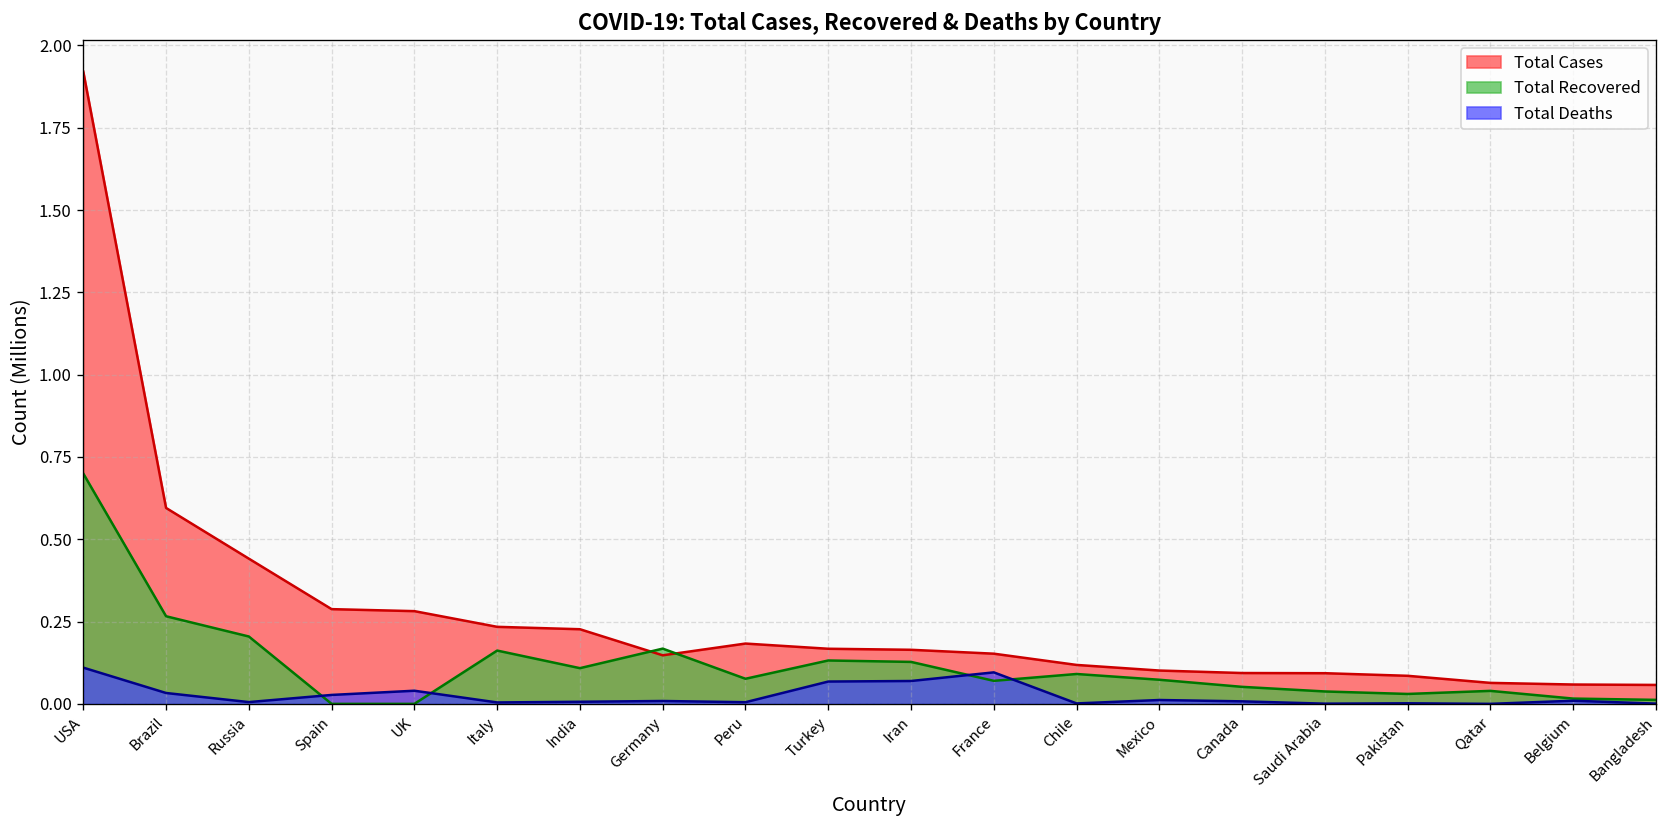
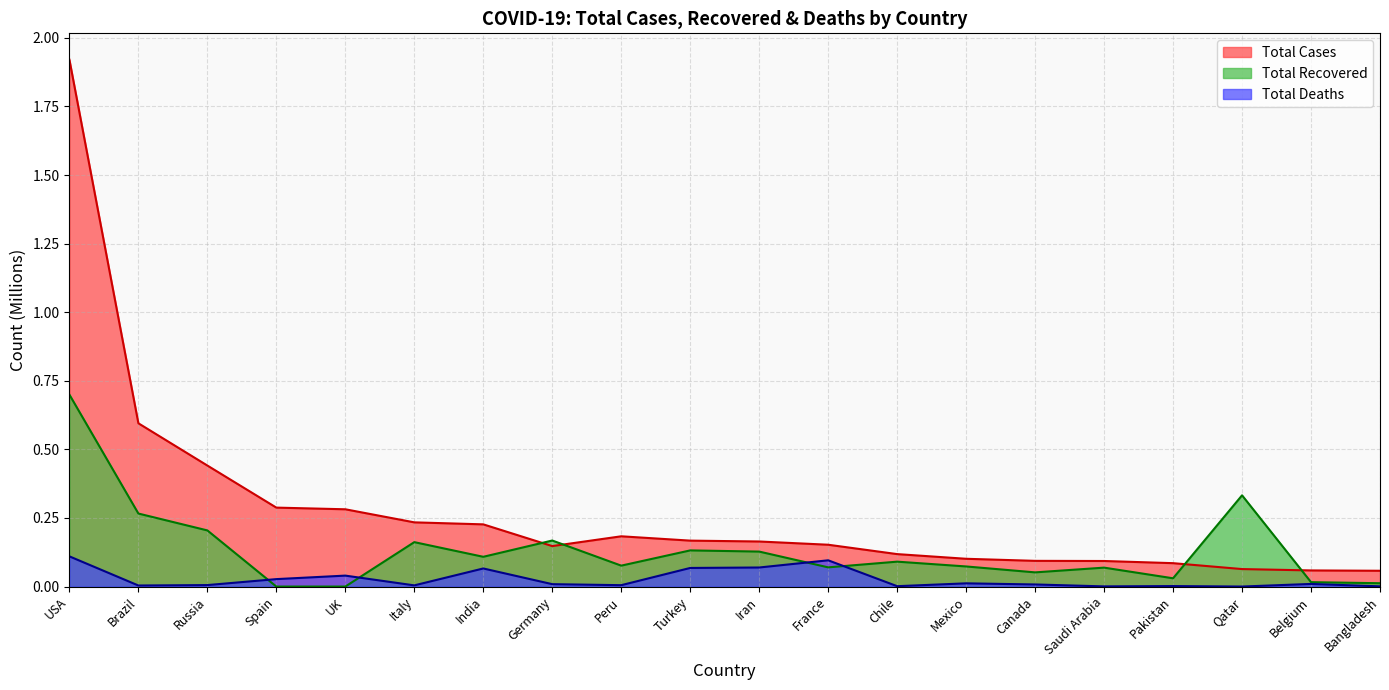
  {
    "Total Cases": {
      "USA": 1.92,
      "Brazil": 0.60,
      "Russia": 0.44,
      "Spain": 0.29,
      "UK": 0.28,
      "Italy": 0.23,
      "India": 0.23,
      "Germany": 0.15,
      "Peru": 0.18,
      "Turkey": 0.17,
      "Iran": 0.16,
      "France": 0.15,
      "Chile": 0.12,
      "Mexico": 0.10,
      "Canada": 0.09,
      "Saudi Arabia": 0.09,
      "Pakistan": 0.09,
      "Qatar": 0.06,
      "Belgium": 0.06,
      "Bangladesh": 0.06
    },
    "Total Recovered": {
      "USA": 0.70,
      "Brazil": 0.27,
      "Russia": 0.20,
      "Spain": 0.00,
      "UK": 0.00,
      "Italy": 0.16,
      "India": 0.11,
      "Germany": 0.17,
      "Peru": 0.08,
      "Turkey": 0.13,
      "Iran": 0.13,
      "France": 0.07,
      "Chile": 0.09,
      "Mexico": 0.07,
      "Canada": 0.05,
-     "Saudi Arabia": 0.04,
+     "Saudi Arabia": 0.07,
      "Pakistan": 0.03,
-     "Qatar": 0.04,
+     "Qatar": 0.33,
      "Bangladesh": 0.01
    },
    "Total Deaths": {
      "USA": 0.11,
-     "Brazil": 0.03,
+     "Brazil": 0.00,
      "Russia": 0.01,
      "Spain": 0.03,
      "UK": 0.04,
      "Italy": 0.00,
-     "India": 0.01,
+     "India": 0.07,
      "Germany": 0.01,
      "Peru": 0.01,
      "Turkey": 0.07,
      "Iran": 0.07,
      "France": 0.10,
      "Chile": 0.00,
      "Mexico": 0.01,
      "Canada": 0.01,
      "Saudi Arabia": 0.00,
      "Pakistan": 0.00,
      "Qatar": 0.00,
      "Bangladesh": 0.00
    }
  }
